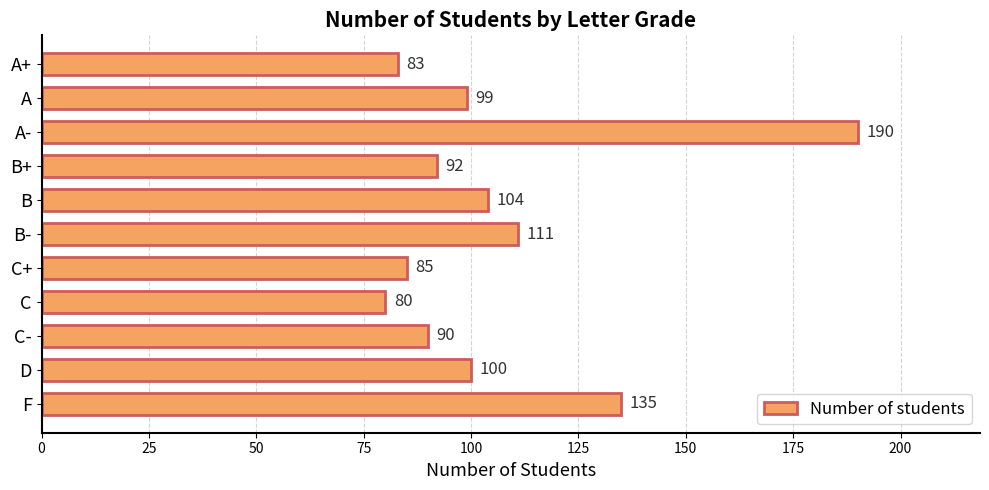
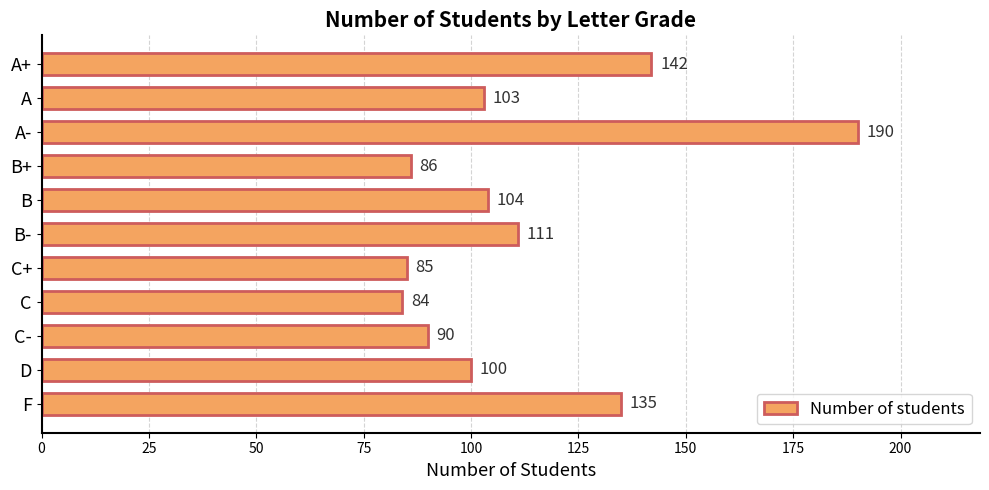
  {
-   "A+": 83,
-   "A": 99,
+   "A+": 142,
+   "A": 103,
    "A-": 190,
-   "B+": 92,
+   "B+": 86,
    "B": 104,
    "B-": 111,
    "C+": 85,
-   "C": 80,
+   "C": 84,
    "C-": 90,
    "D": 100,
    "F": 135
  }
